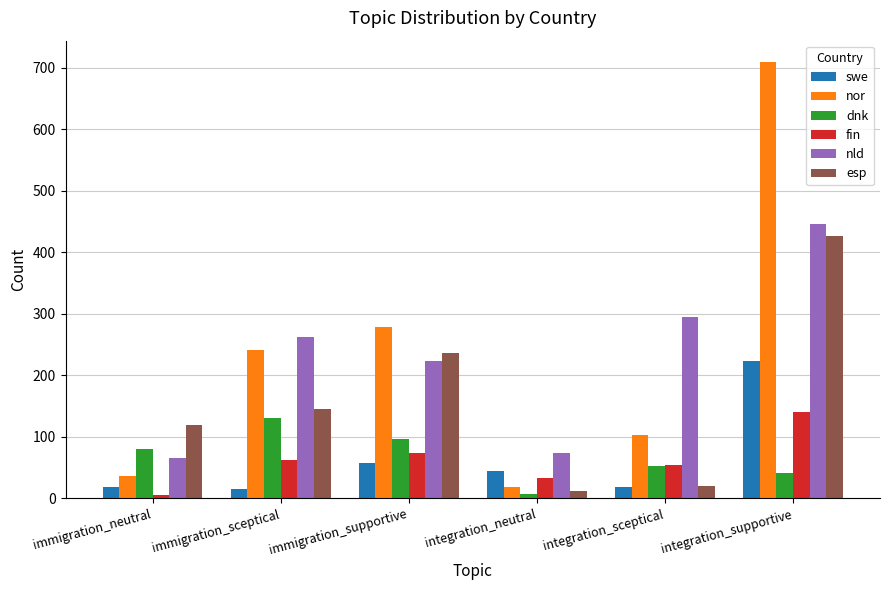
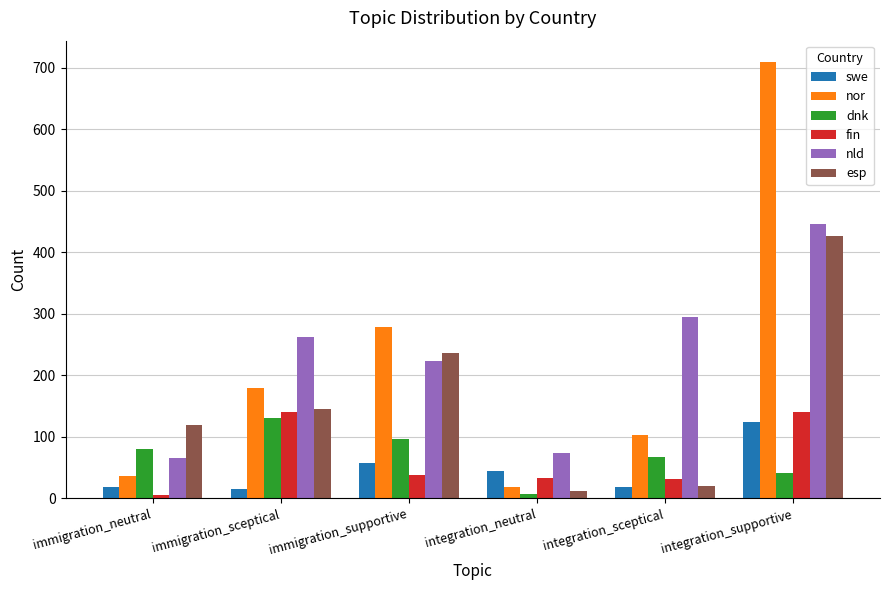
  {
    "swe": {
      "immigration_neutral": 20,
      "immigration_sceptical": 20,
      "immigration_supportive": 60,
      "integration_neutral": 40,
      "integration_sceptical": 20,
-     "integration_supportive": 220
+     "integration_supportive": 130
    },
    "nor": {
      "immigration_neutral": 40,
-     "immigration_sceptical": 240,
+     "immigration_sceptical": 180,
      "immigration_supportive": 280,
      "integration_neutral": 20,
      "integration_sceptical": 100,
      "integration_supportive": 710
    },
    "dnk": {
      "immigration_neutral": 80,
      "immigration_sceptical": 130,
      "immigration_supportive": 100,
      "integration_neutral": 10,
-     "integration_sceptical": 50,
+     "integration_sceptical": 70,
      "integration_supportive": 40
    },
    "fin": {
      "immigration_neutral": 10,
-     "immigration_sceptical": 60,
-     "immigration_supportive": 70,
+     "immigration_sceptical": 140,
+     "immigration_supportive": 40,
      "integration_neutral": 30,
-     "integration_sceptical": 60,
+     "integration_sceptical": 30,
      "integration_supportive": 140
    },
    "nld": {
      "immigration_neutral": 70,
      "immigration_sceptical": 260,
      "immigration_supportive": 220,
      "integration_neutral": 70,
      "integration_sceptical": 300,
      "integration_supportive": 450
    },
    "esp": {
      "immigration_neutral": 120,
      "immigration_sceptical": 150,
      "immigration_supportive": 240,
      "integration_neutral": 10,
      "integration_sceptical": 20,
      "integration_supportive": 430
    }
  }
